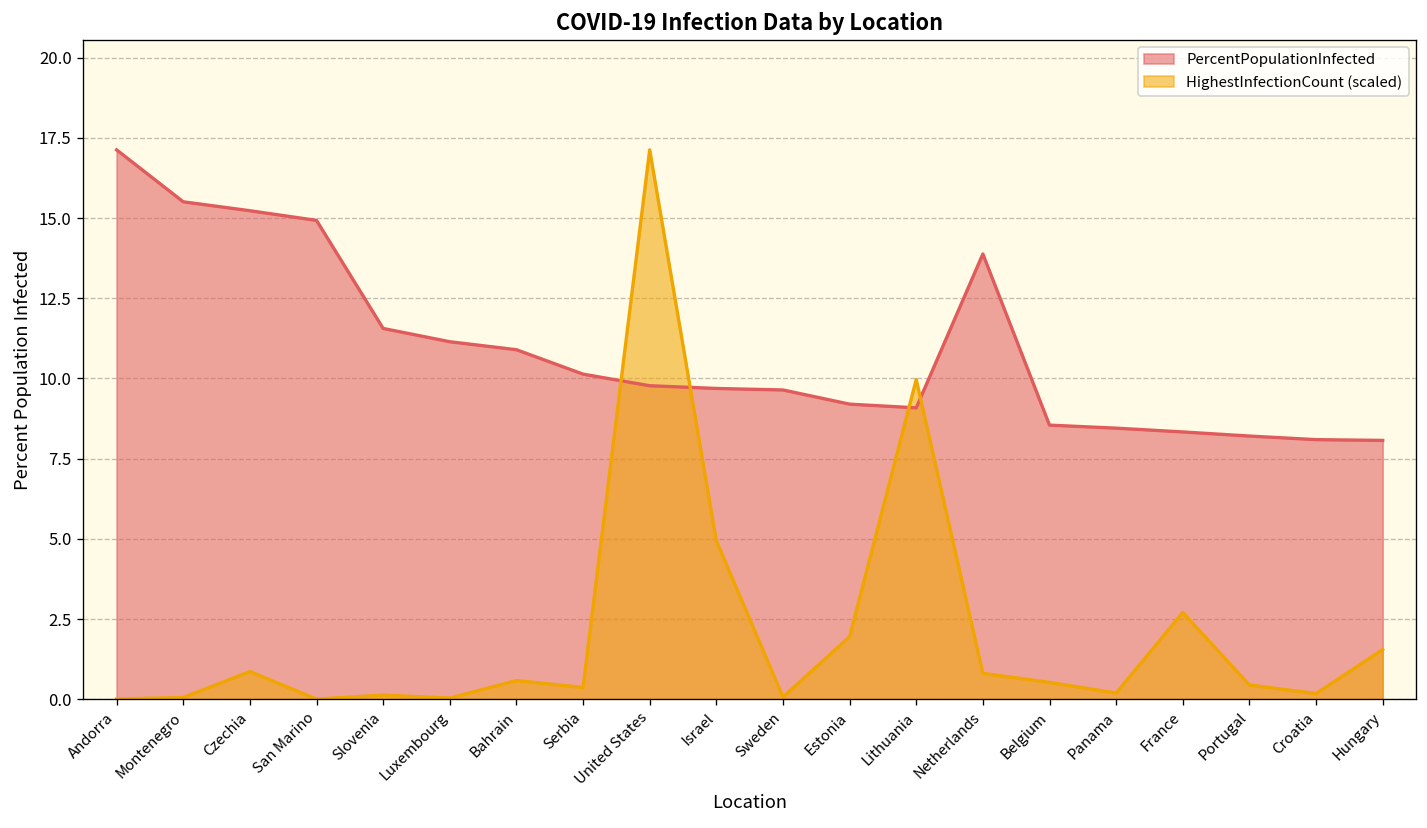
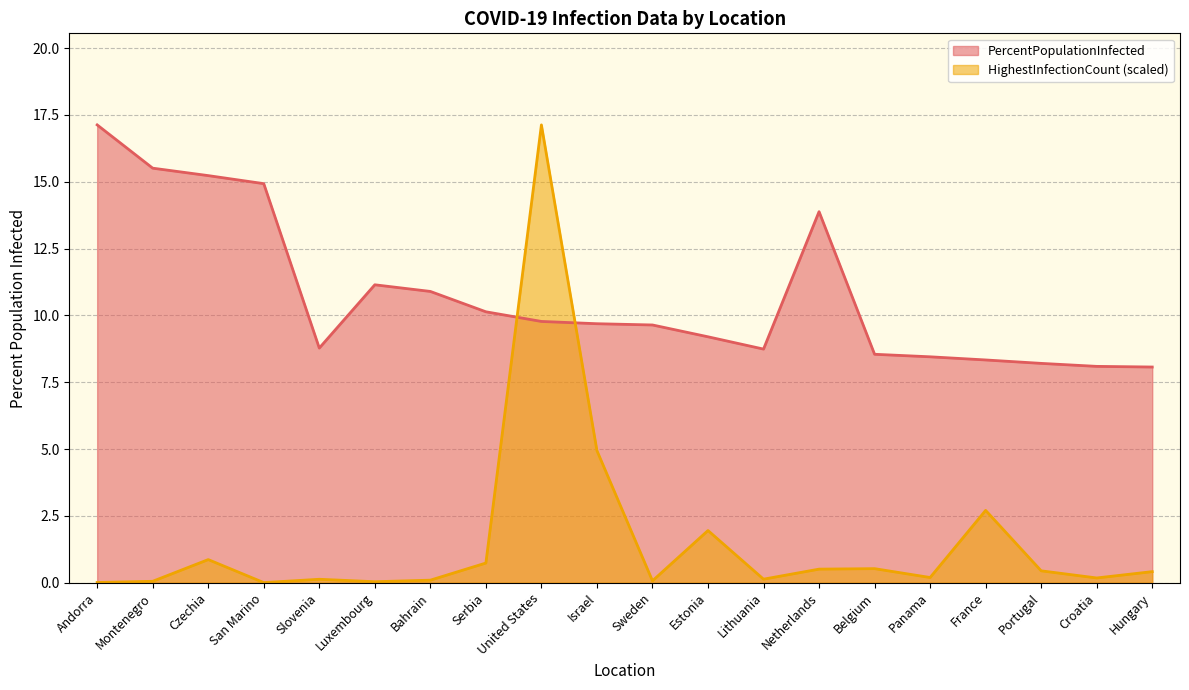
  {
    "PercentPopulationInfected": {
      "Andorra": 17.1,
      "Montenegro": 15.5,
      "Czechia": 15.2,
      "San Marino": 14.9,
-     "Slovenia": 11.6,
+     "Slovenia": 8.8,
      "Luxembourg": 11.1,
      "Bahrain": 10.9,
      "Serbia": 10.1,
      "United States": 9.8,
      "Israel": 9.7,
      "Sweden": 9.6,
      "Estonia": 9.2,
-     "Lithuania": 9.1,
+     "Lithuania": 8.7,
      "Netherlands": 13.9,
      "Belgium": 8.5,
      "Panama": 8.4,
      "France": 8.3,
      "Portugal": 8.2,
      "Croatia": 8.1,
      "Hungary": 8.1
    },
    "HighestInfectionCount (scaled)": {
      "Andorra": 0.0,
      "Montenegro": 0.1,
      "Czechia": 0.9,
      "San Marino": 0.0,
      "Slovenia": 0.1,
      "Luxembourg": 0.0,
-     "Bahrain": 0.6,
-     "Serbia": 0.4,
+     "Bahrain": 0.1,
+     "Serbia": 0.7,
      "United States": 17.1,
      "Israel": 4.9,
      "Sweden": 0.1,
      "Estonia": 2.0,
-     "Lithuania": 10.0,
-     "Netherlands": 0.8,
+     "Lithuania": 0.1,
+     "Netherlands": 0.5,
      "Belgium": 0.5,
      "Panama": 0.2,
      "France": 2.7,
      "Portugal": 0.4,
      "Croatia": 0.2,
-     "Hungary": 1.5
+     "Hungary": 0.4
    }
  }
